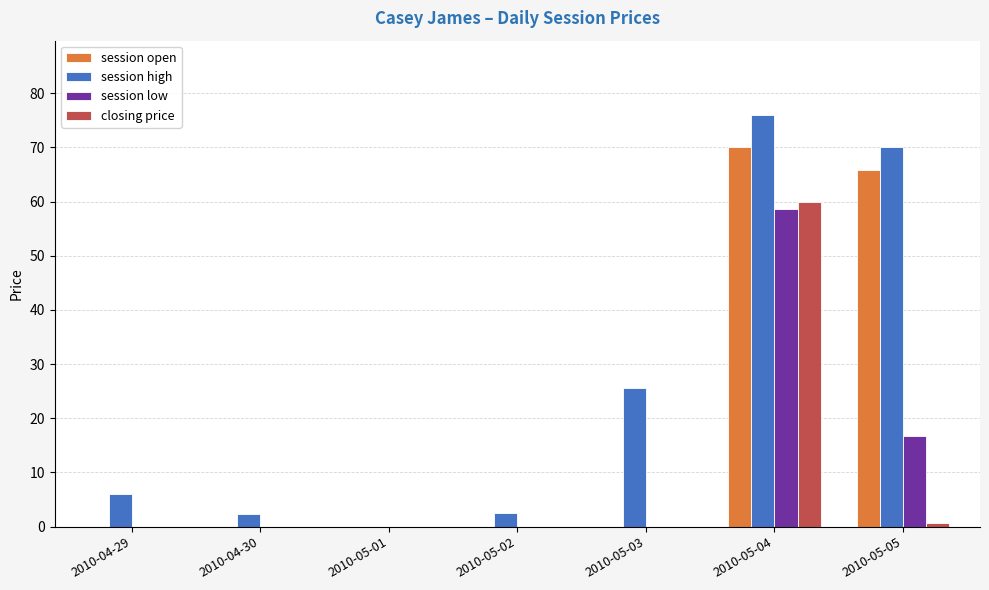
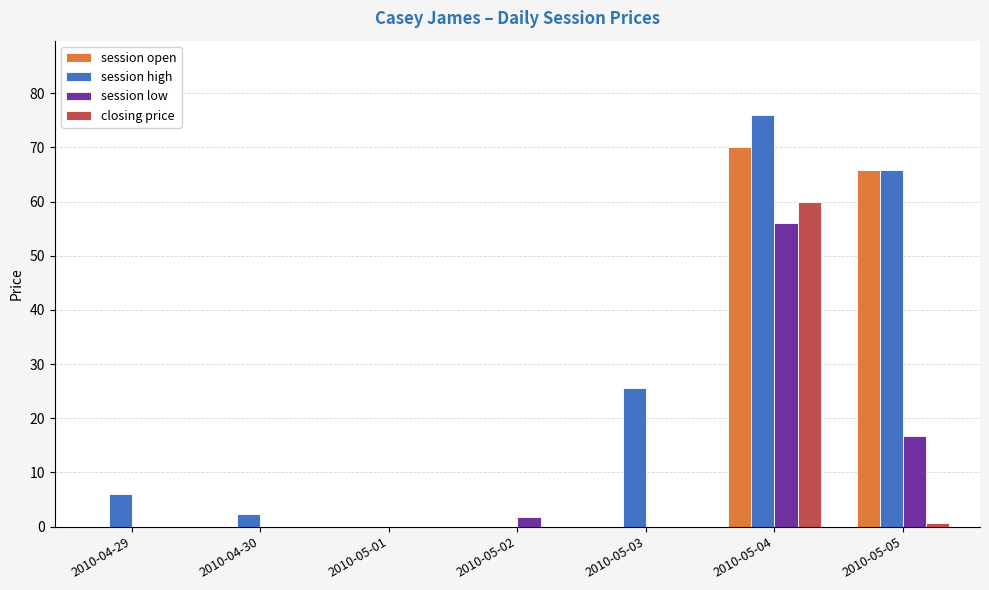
  {
    "session high": {
      "2010-04-29": 6,
      "2010-04-30": 2,
      "2010-05-01": 0,
-     "2010-05-02": 3,
+     "2010-05-02": 0,
      "2010-05-03": 26,
      "2010-05-04": 76,
-     "2010-05-05": 70
+     "2010-05-05": 66
    },
    "session low": {
      "2010-04-29": 0,
      "2010-04-30": 0,
      "2010-05-01": 0,
-     "2010-05-02": 0,
+     "2010-05-02": 2,
      "2010-05-03": 0,
-     "2010-05-04": 59,
+     "2010-05-04": 56,
      "2010-05-05": 17
    }
  }
